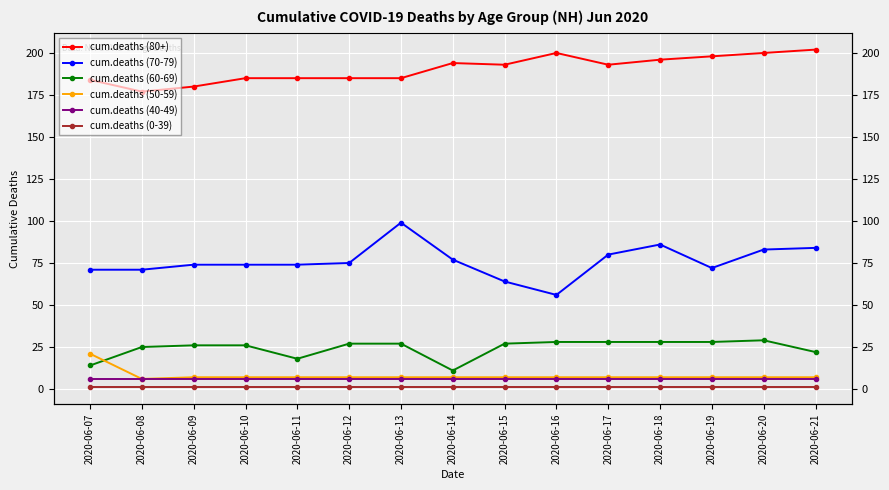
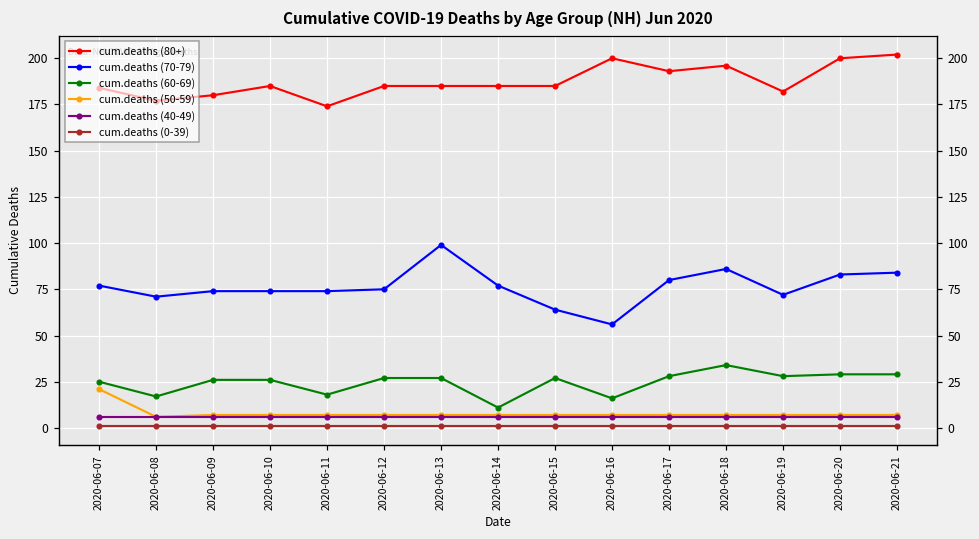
  {
    "cum.deaths (80+)": {
      "2020-06-09": 180,
      "2020-06-10": 185,
-     "2020-06-11": 185,
+     "2020-06-11": 174,
      "2020-06-12": 185,
      "2020-06-13": 185,
-     "2020-06-14": 194,
-     "2020-06-15": 193,
+     "2020-06-14": 185,
+     "2020-06-15": 185,
      "2020-06-16": 200,
      "2020-06-17": 193,
      "2020-06-18": 196,
-     "2020-06-19": 198,
+     "2020-06-19": 182,
      "2020-06-20": 200,
      "2020-06-21": 202
    },
    "cum.deaths (70-79)": {
-     "2020-06-07": 71,
+     "2020-06-07": 77,
      "2020-06-08": 71,
      "2020-06-09": 74,
      "2020-06-10": 74,
      "2020-06-11": 74,
      "2020-06-12": 75,
      "2020-06-13": 99,
      "2020-06-14": 77,
      "2020-06-15": 64,
      "2020-06-16": 56,
      "2020-06-17": 80,
      "2020-06-18": 86,
      "2020-06-19": 72,
      "2020-06-20": 83,
      "2020-06-21": 84
    },
    "cum.deaths (60-69)": {
-     "2020-06-07": 14,
-     "2020-06-08": 25,
+     "2020-06-07": 25,
+     "2020-06-08": 17,
      "2020-06-09": 26,
      "2020-06-10": 26,
      "2020-06-11": 18,
      "2020-06-12": 27,
      "2020-06-13": 27,
      "2020-06-14": 11,
      "2020-06-15": 27,
-     "2020-06-16": 28,
+     "2020-06-16": 16,
      "2020-06-17": 28,
-     "2020-06-18": 28,
+     "2020-06-18": 34,
      "2020-06-19": 28,
      "2020-06-20": 29,
-     "2020-06-21": 22
+     "2020-06-21": 29
    },
    "cum.deaths (50-59)": {
      "2020-06-07": 21
    },
    "cum.deaths (40-49)": {
      "2020-06-07": 6
    },
    "cum.deaths (0-39)": {
      "2020-06-07": 1,
      "2020-06-08": 1,
      "2020-06-09": 1,
      "2020-06-10": 1,
      "2020-06-11": 1,
      "2020-06-12": 1,
      "2020-06-13": 1,
      "2020-06-14": 1,
      "2020-06-15": 1,
      "2020-06-16": 1,
      "2020-06-17": 1,
      "2020-06-18": 1,
      "2020-06-19": 1,
      "2020-06-20": 1,
      "2020-06-21": 1
    }
  }
